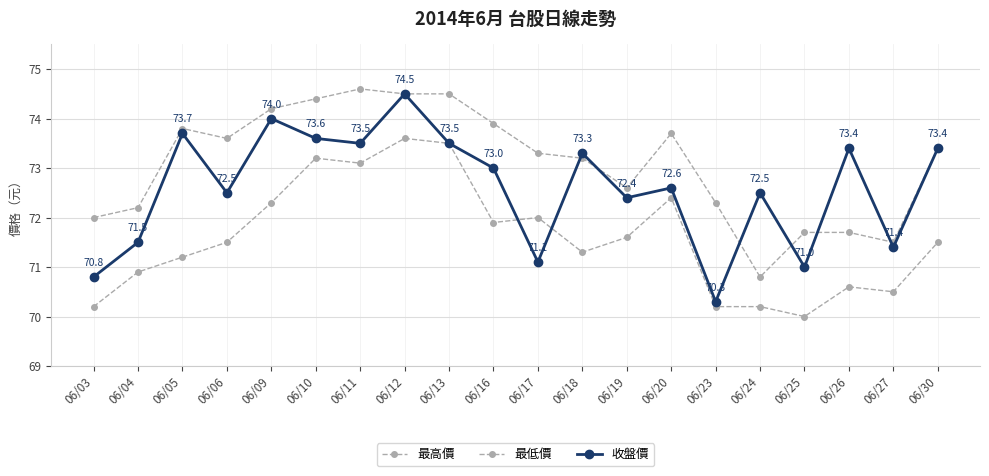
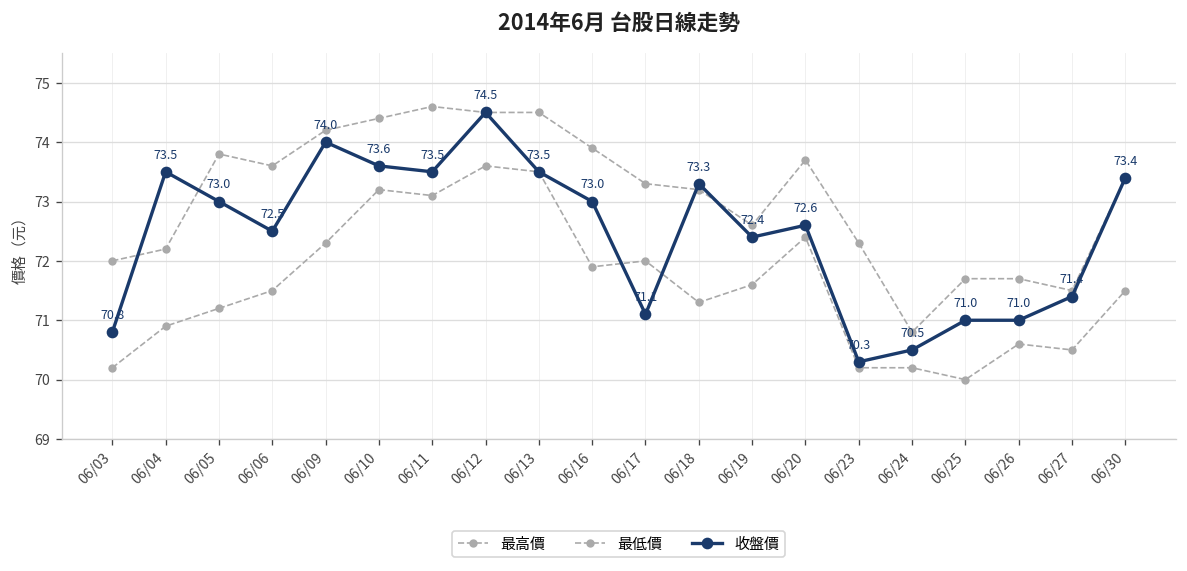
  {
    "收盤價": {
      "06/03": 70.8,
-     "06/04": 71.5,
-     "06/05": 73.7,
+     "06/04": 73.5,
+     "06/05": 73.0,
      "06/06": 72.5,
      "06/10": 73.6,
      "06/11": 73.5,
      "06/16": 73.0,
      "06/17": 71.1,
      "06/18": 73.3,
      "06/20": 72.6,
      "06/23": 70.3,
-     "06/24": 72.5,
+     "06/24": 70.5,
      "06/25": 71.0,
-     "06/26": 73.4,
+     "06/26": 71.0,
      "06/27": 71.4
    }
  }
